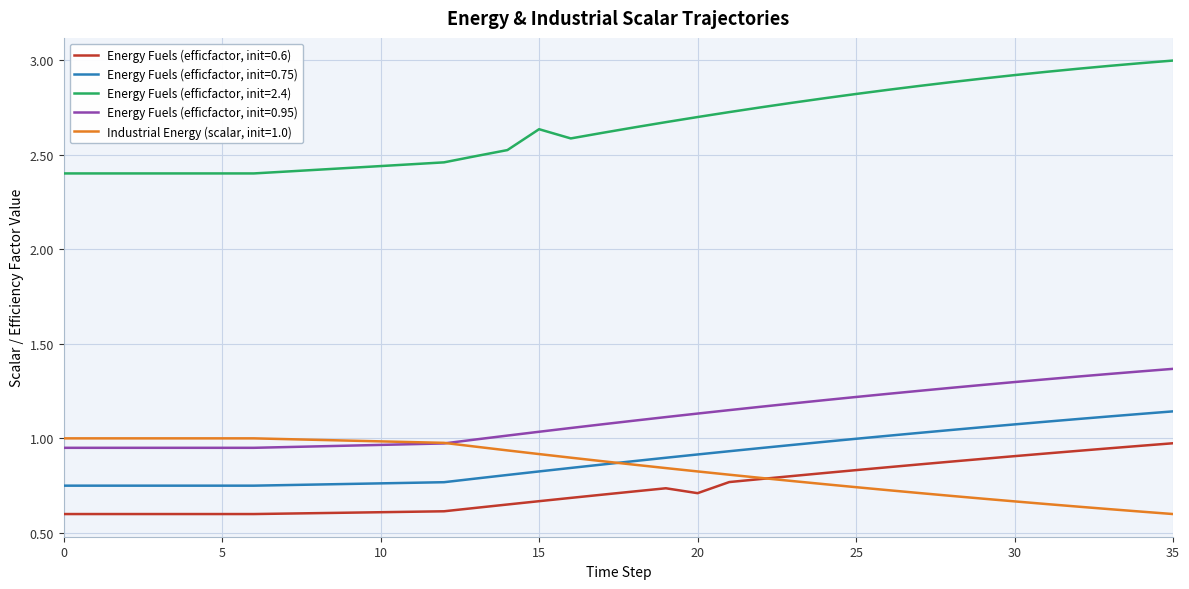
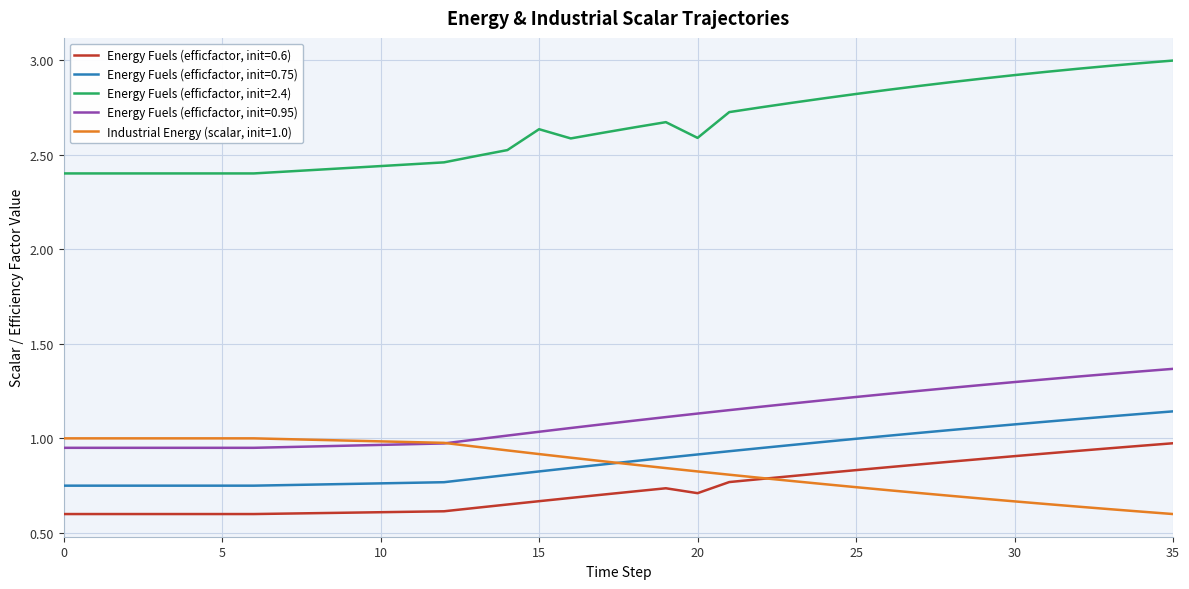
  {
    "Energy Fuels (efficfactor, init=0.6)": {
      "0": 0.60,
      "5": 0.60,
      "10": 0.61,
      "15": 0.67,
      "20": 0.71,
      "25": 0.83,
      "30": 0.91,
      "35": 0.97
    },
    "Energy Fuels (efficfactor, init=0.75)": {
      "0": 0.75,
      "5": 0.75,
      "10": 0.76,
      "15": 0.83,
      "20": 0.91,
      "25": 1.00,
      "30": 1.07,
      "35": 1.14
    },
    "Energy Fuels (efficfactor, init=2.4)": {
      "0": 2.40,
      "5": 2.40,
      "10": 2.44,
      "15": 2.63,
-     "20": 2.70,
+     "20": 2.59,
      "25": 2.82,
      "30": 2.92,
      "35": 3.00
    },
    "Energy Fuels (efficfactor, init=0.95)": {
      "0": 0.95,
      "5": 0.95,
      "10": 0.97,
      "15": 1.03,
      "20": 1.13,
      "25": 1.22,
      "30": 1.30,
      "35": 1.37
    },
    "Industrial Energy (scalar, init=1.0)": {
      "0": 1.00,
      "5": 1.00,
      "10": 0.98,
      "15": 0.92,
      "20": 0.83,
      "25": 0.74,
      "30": 0.67,
      "35": 0.60
    }
  }
